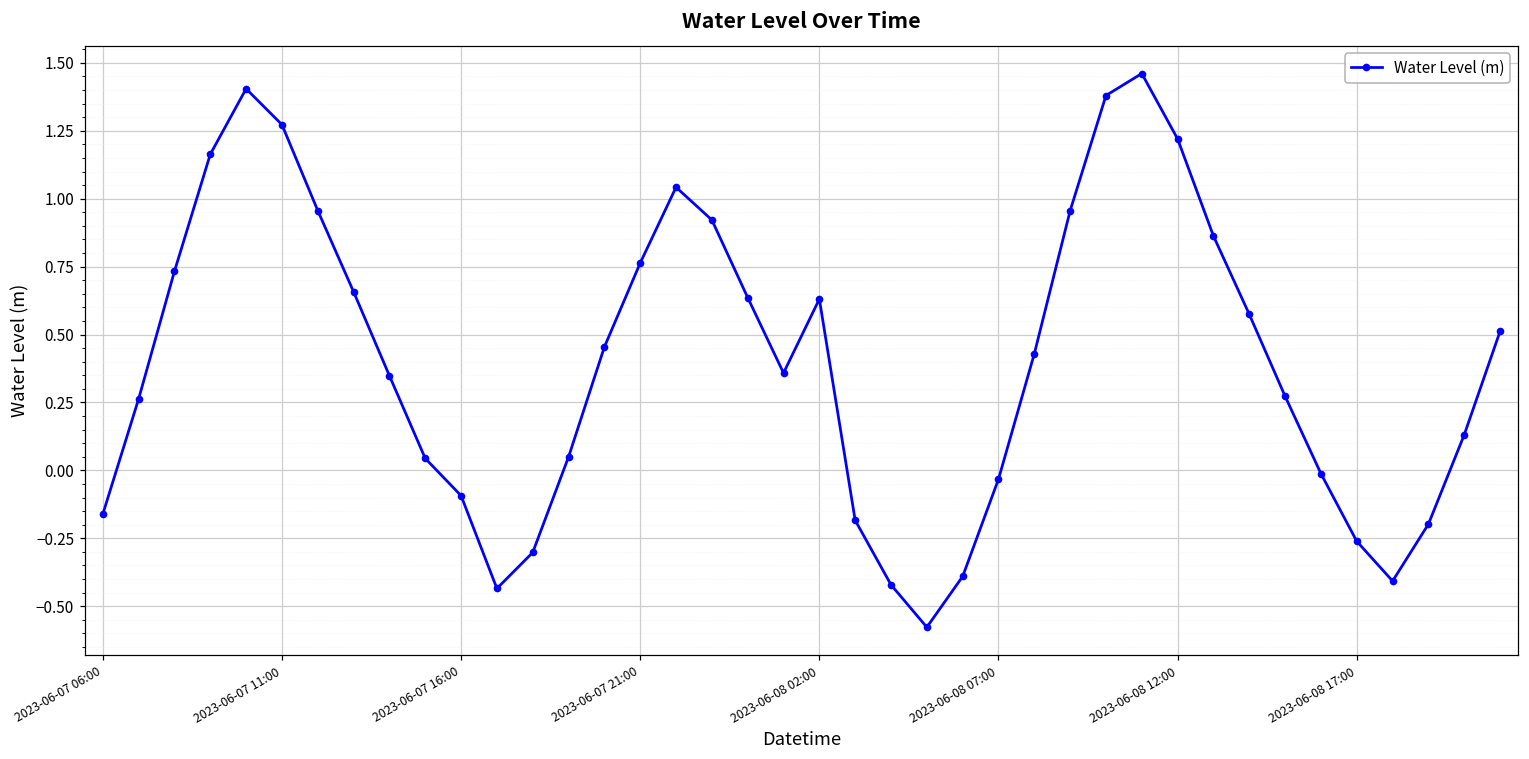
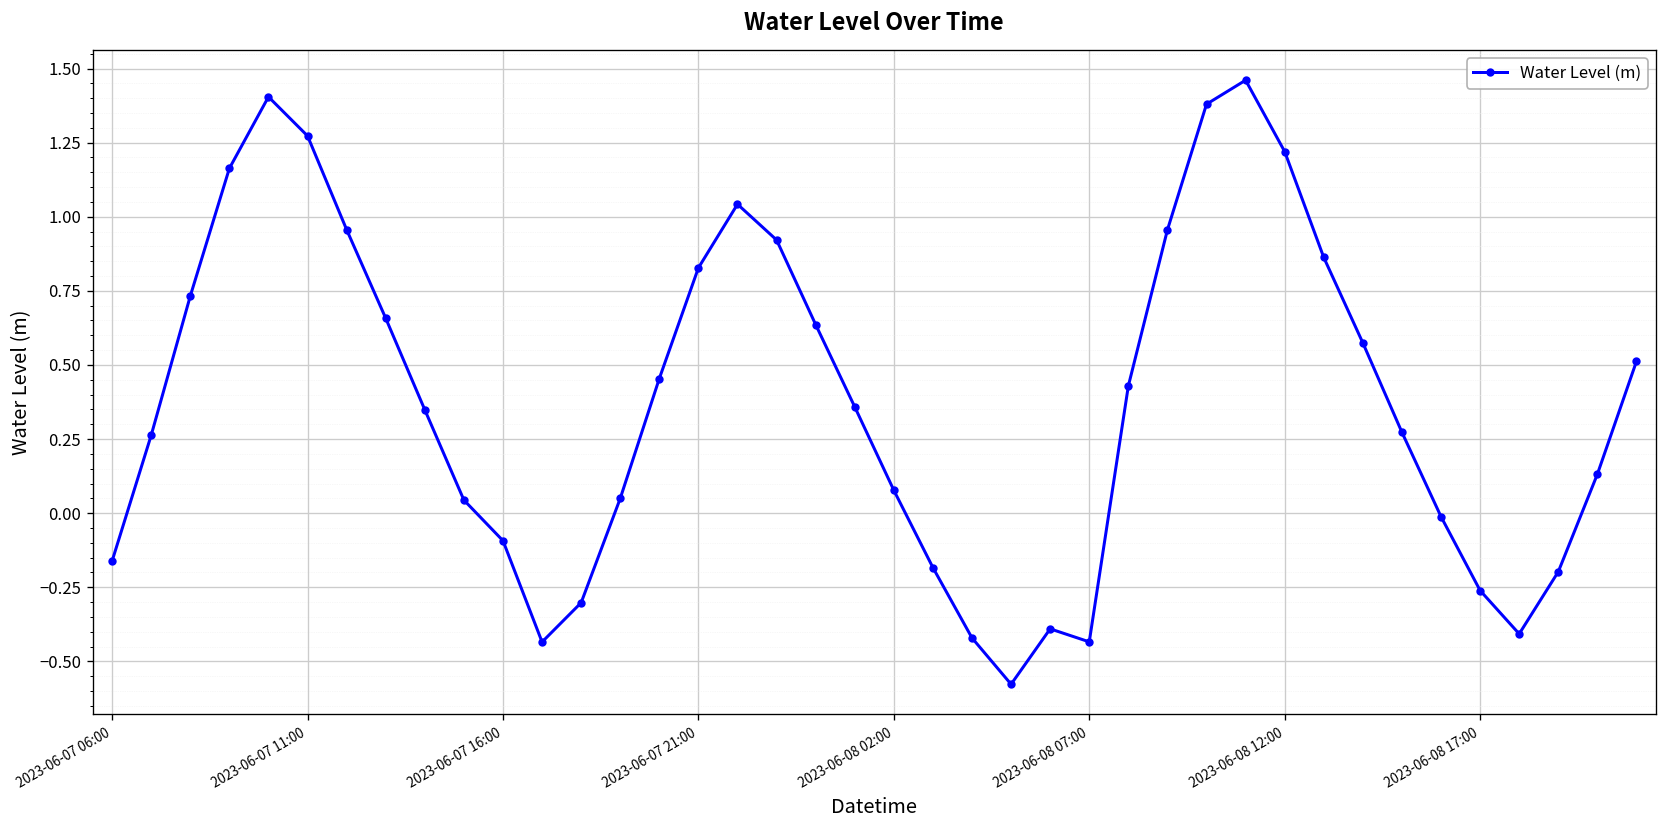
  {
    "2023-06-07 06:00": -0.16,
    "2023-06-07 11:00": 1.27,
    "2023-06-07 16:00": -0.09,
-   "2023-06-07 21:00": 0.76,
-   "2023-06-08 02:00": 0.63,
-   "2023-06-08 07:00": -0.03,
+   "2023-06-07 21:00": 0.83,
+   "2023-06-08 02:00": 0.08,
+   "2023-06-08 07:00": -0.43,
    "2023-06-08 12:00": 1.22,
    "2023-06-08 17:00": -0.26
  }
